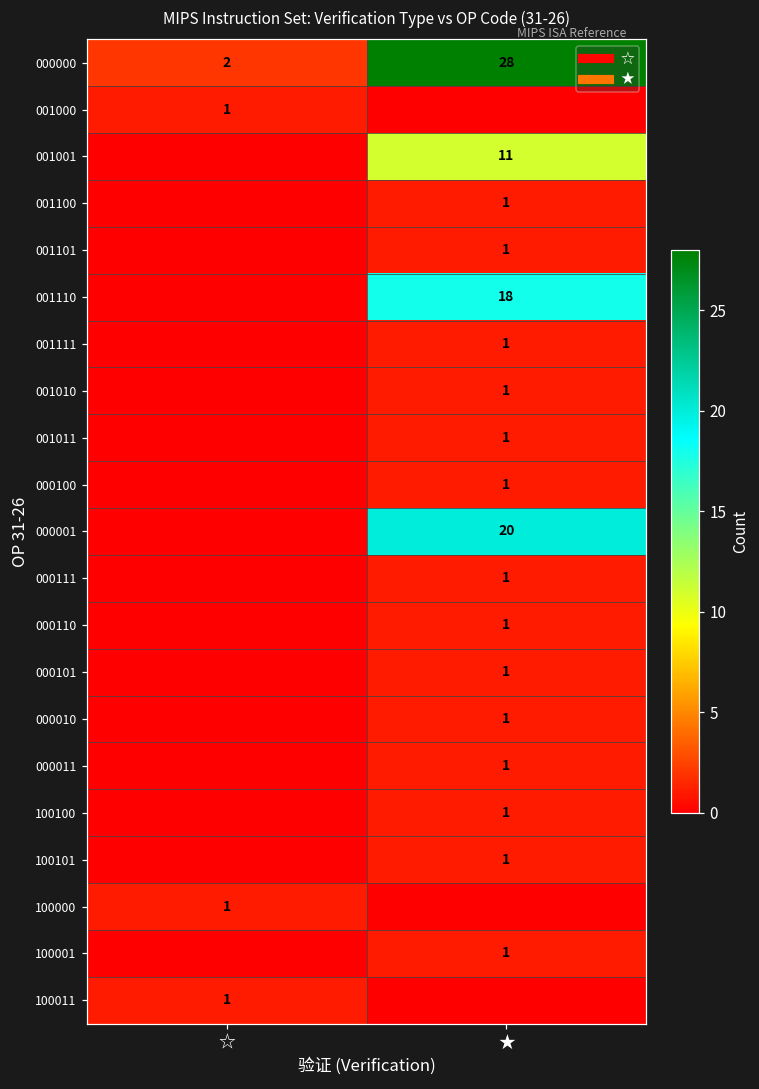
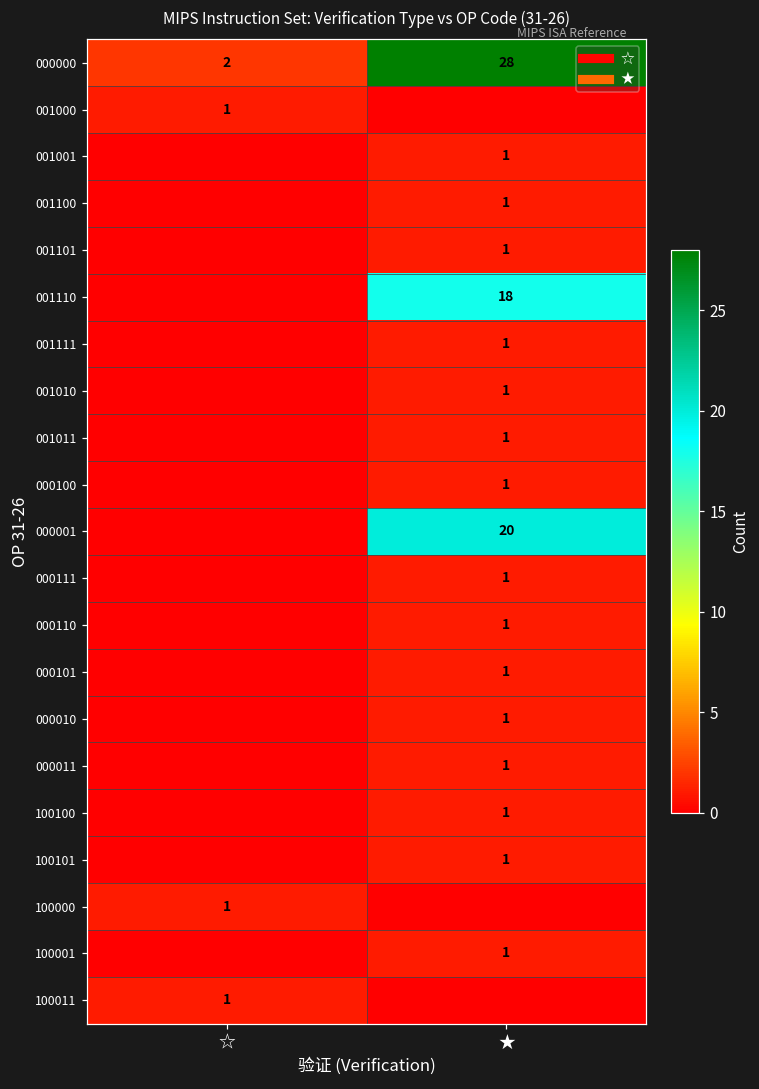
  {
    "000000": {
      "☆": 2,
      "★": 28
    },
    "001000": {
      "☆": 1
    },
    "001001": {
-     "★": 11
+     "★": 1
    },
    "001100": {
      "★": 1
    },
    "001101": {
      "★": 1
    },
    "001110": {
      "★": 18
    },
    "001111": {
      "★": 1
    },
    "001010": {
      "★": 1
    },
    "001011": {
      "★": 1
    },
    "000100": {
      "★": 1
    },
    "000001": {
      "★": 20
    },
    "000111": {
      "★": 1
    },
    "000110": {
      "★": 1
    },
    "000101": {
      "★": 1
    },
    "000010": {
      "★": 1
    },
    "000011": {
      "★": 1
    },
    "100100": {
      "★": 1
    },
    "100101": {
      "★": 1
    },
    "100000": {
      "☆": 1
    },
    "100001": {
      "★": 1
    },
    "100011": {
      "☆": 1
    }
  }
